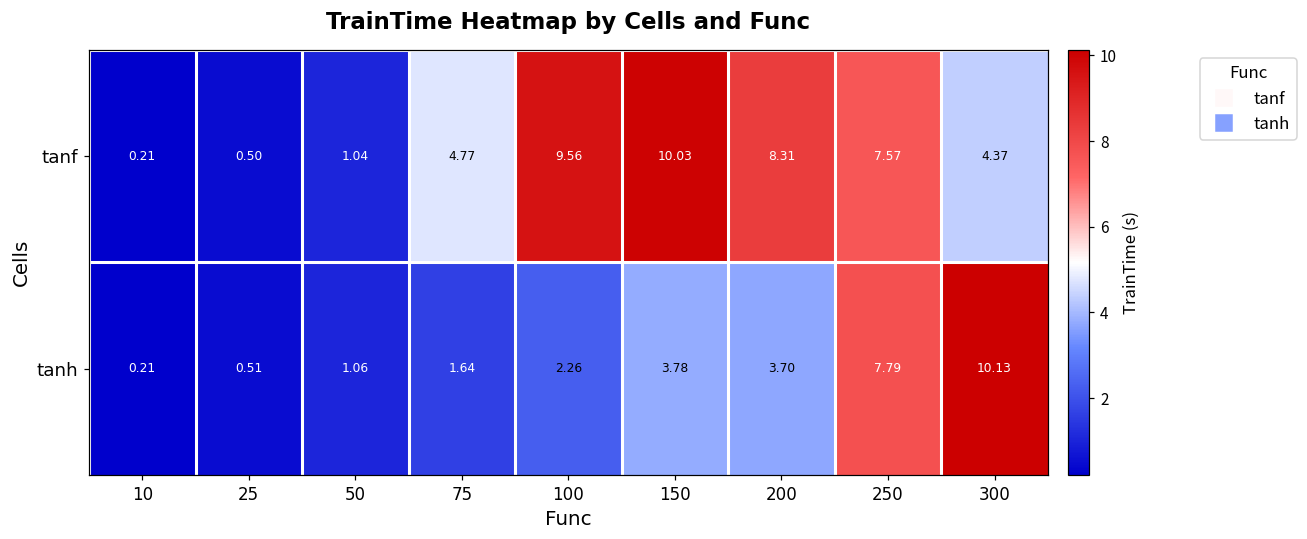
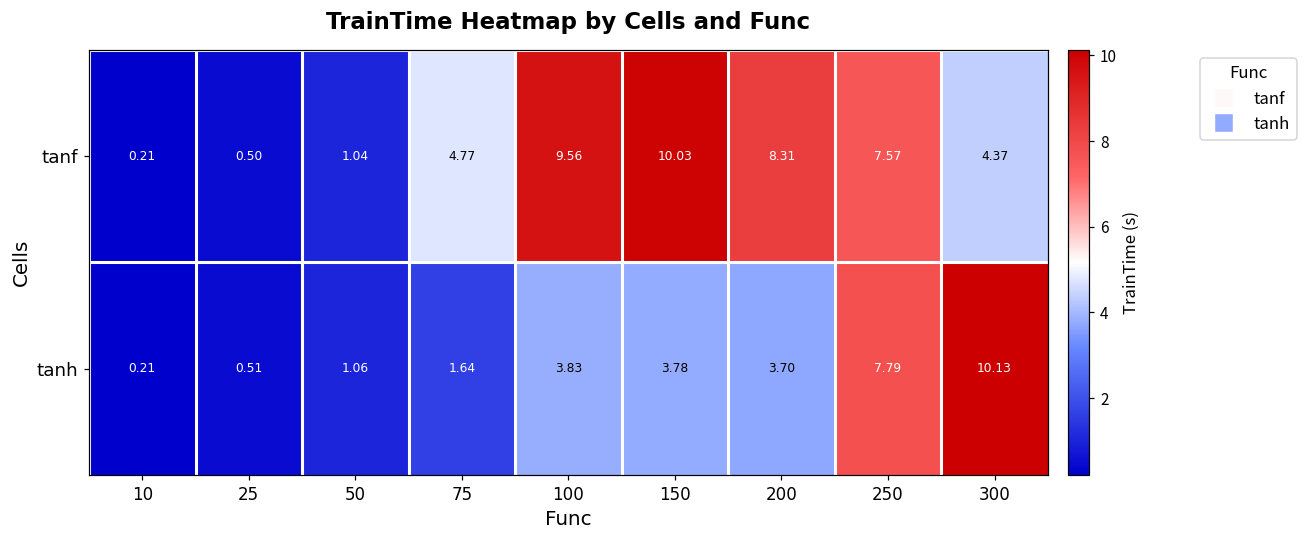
  {
    "tanf": {
      "10": 0.21,
      "25": 0.50,
      "50": 1.04,
      "75": 4.77,
      "100": 9.56,
      "150": 10.03,
      "200": 8.31,
      "250": 7.57,
      "300": 4.37
    },
    "tanh": {
      "10": 0.21,
      "25": 0.51,
      "50": 1.06,
      "75": 1.64,
-     "100": 2.26,
+     "100": 3.83,
      "150": 3.78,
      "200": 3.70,
      "250": 7.79,
      "300": 10.13
    }
  }
